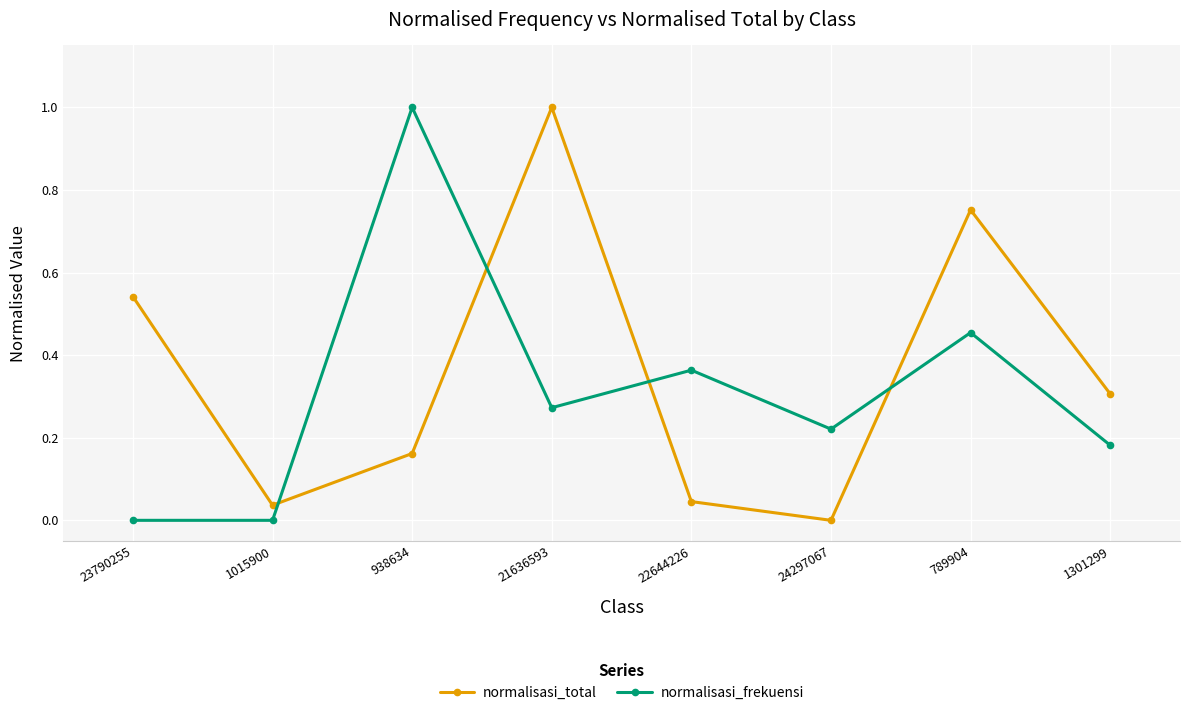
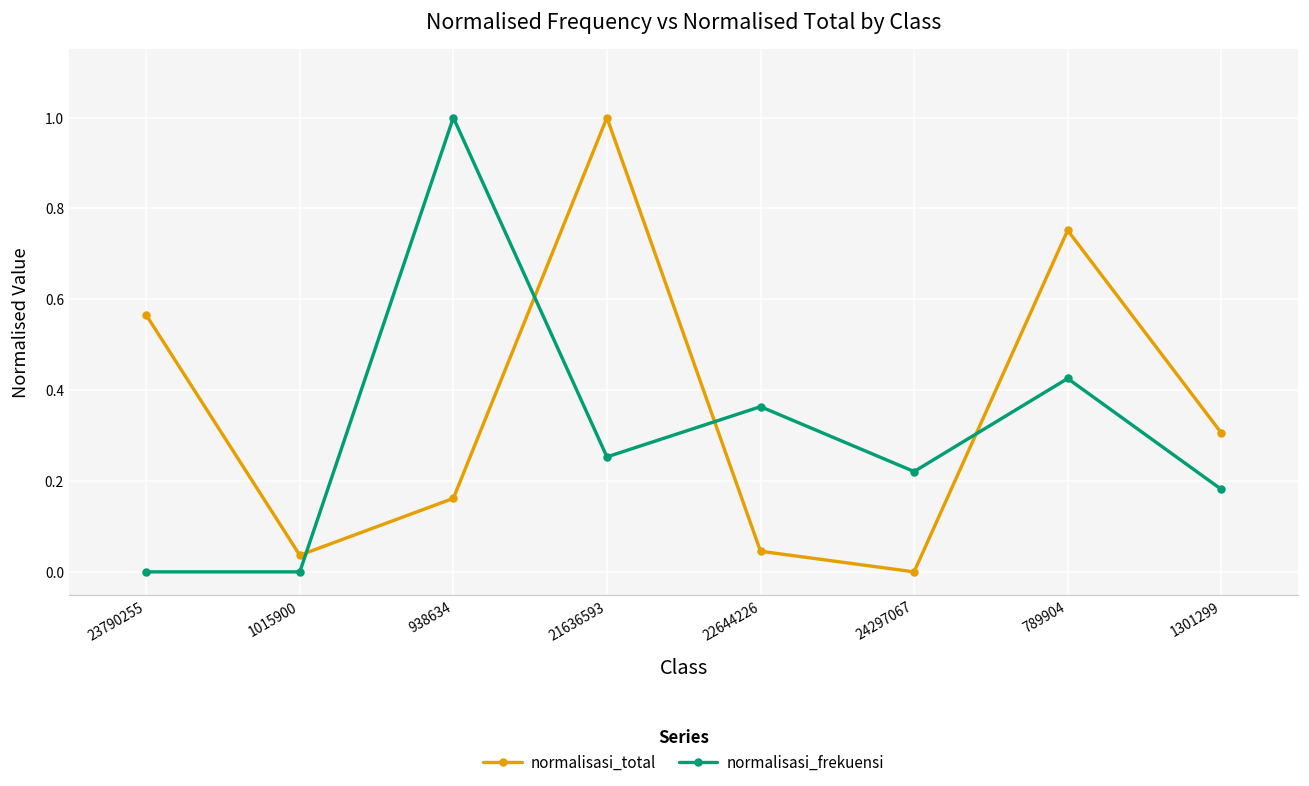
  {
    "normalisasi_total": {
-     "23790255": 0.54,
+     "23790255": 0.57,
      "1015900": 0.04,
      "938634": 0.16,
      "21636593": 1.00,
      "22644226": 0.05,
      "24297067": 0.00,
      "789904": 0.75,
      "1301299": 0.31
    },
    "normalisasi_frekuensi": {
      "23790255": 0.00,
      "1015900": 0.00,
      "938634": 1.00,
-     "21636593": 0.27,
+     "21636593": 0.25,
      "22644226": 0.36,
      "24297067": 0.22,
-     "789904": 0.45,
+     "789904": 0.43,
      "1301299": 0.18
    }
  }
